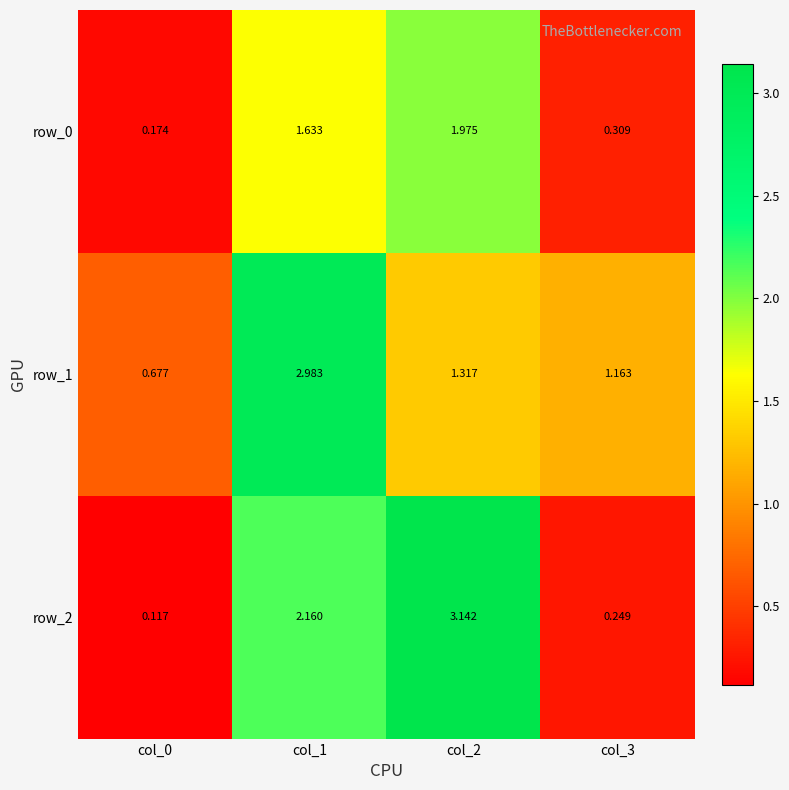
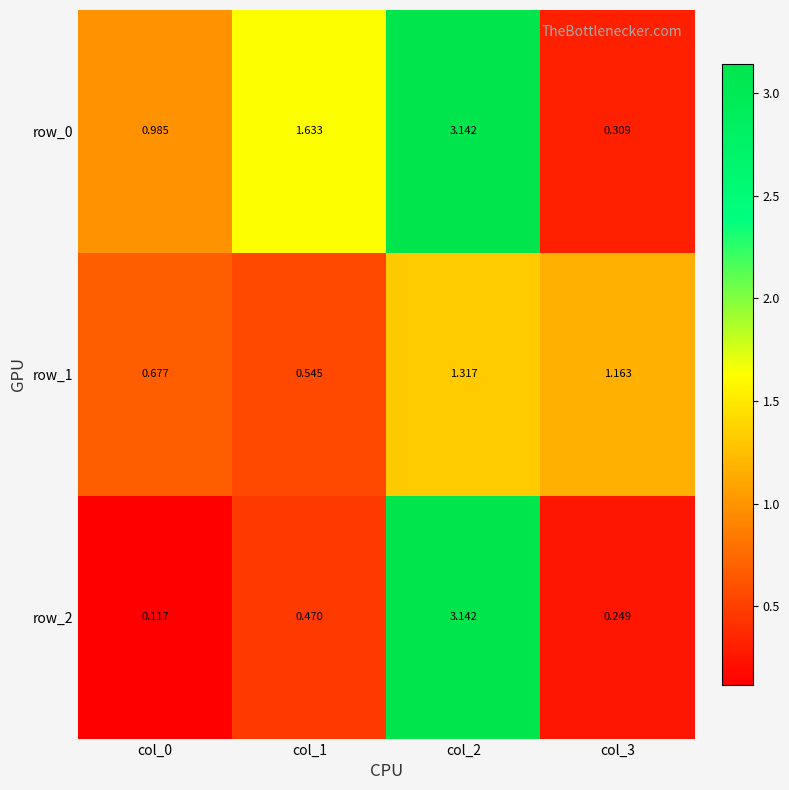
  {
    "row_0": {
-     "col_0": 0.174,
+     "col_0": 0.985,
      "col_1": 1.633,
-     "col_2": 1.975
+     "col_2": 3.142
    },
    "row_1": {
      "col_0": 0.677,
-     "col_1": 2.983,
+     "col_1": 0.545,
      "col_2": 1.317,
      "col_3": 1.163
    },
    "row_2": {
      "col_0": 0.117,
-     "col_1": 2.160,
+     "col_1": 0.470,
      "col_2": 3.142,
      "col_3": 0.249
    }
  }
